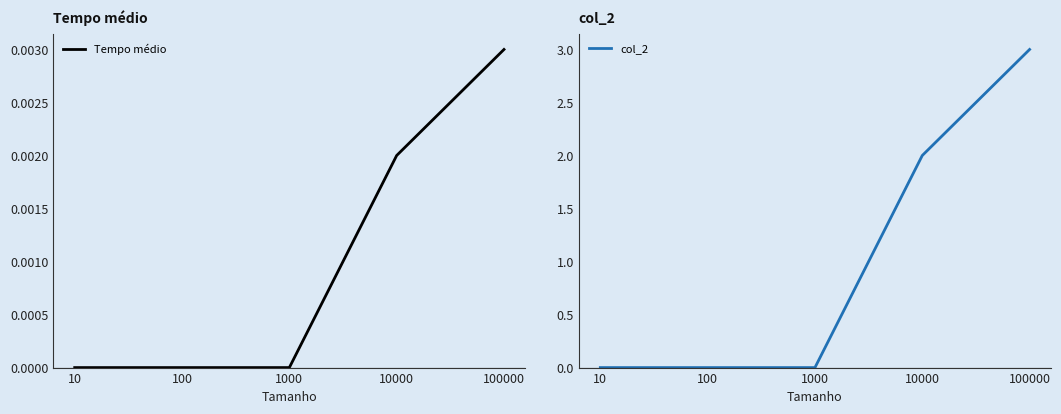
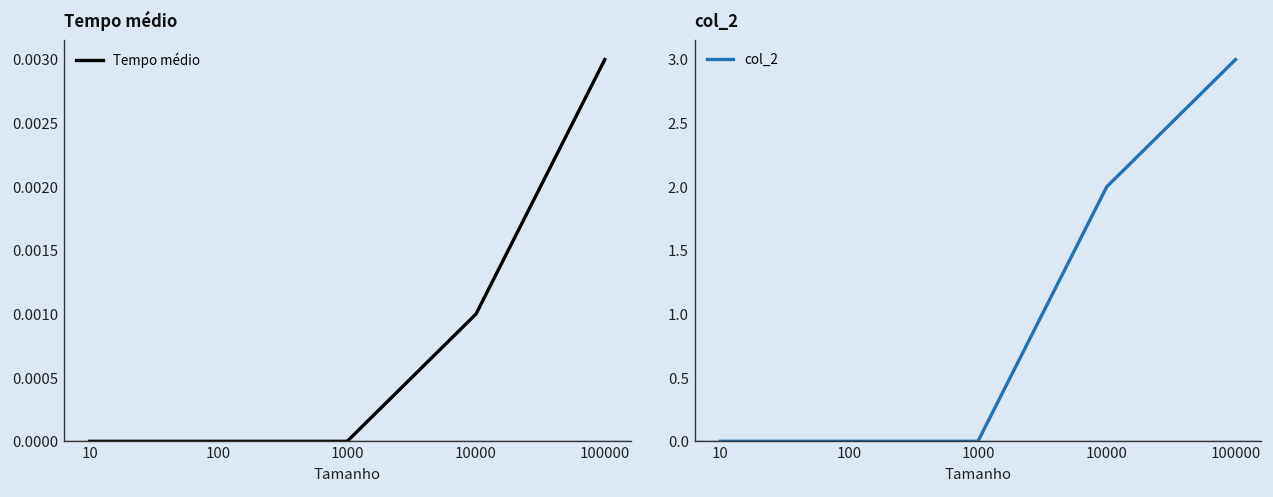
  {
    "Tempo médio": {
      "10": 0.000,
      "100": 0.000,
      "1000": 0.000,
-     "10000": 0.002,
+     "10000": 0.001,
      "100000": 0.003
    },
    "col_2": {
      "10": 0.00,
      "100": 0.00,
      "1000": 0.00,
      "10000": 2.00,
      "100000": 3.00
    }
  }
